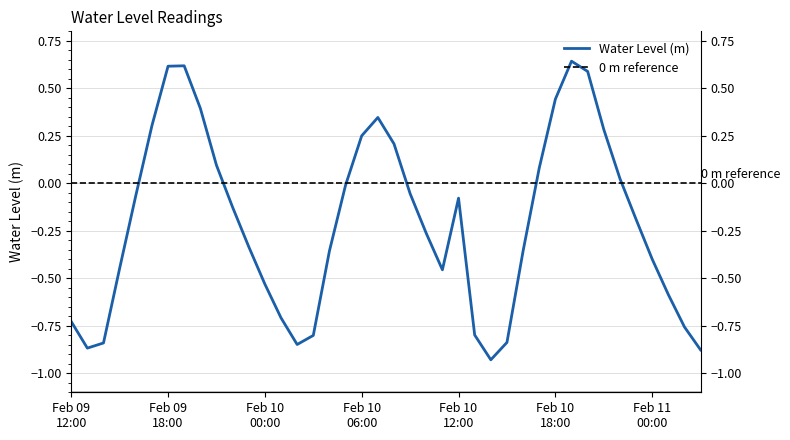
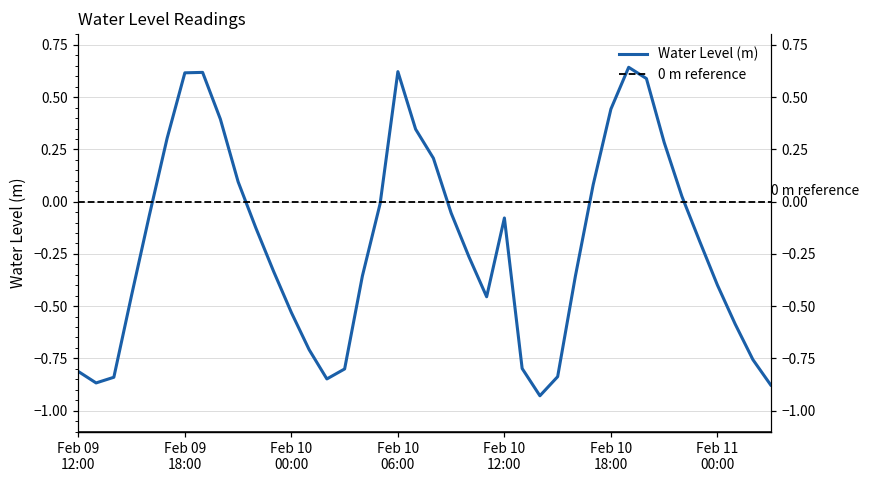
  {
-   "Feb 09 12:00": -0.73,
+   "Feb 09 12:00": -0.81,
    "Feb 09 18:00": 0.62,
    "Feb 10 00:00": -0.53,
-   "Feb 10 06:00": 0.25,
+   "Feb 10 06:00": 0.62,
    "Feb 10 12:00": -0.08,
    "Feb 10 18:00": 0.44,
    "Feb 11 00:00": -0.40
  }
